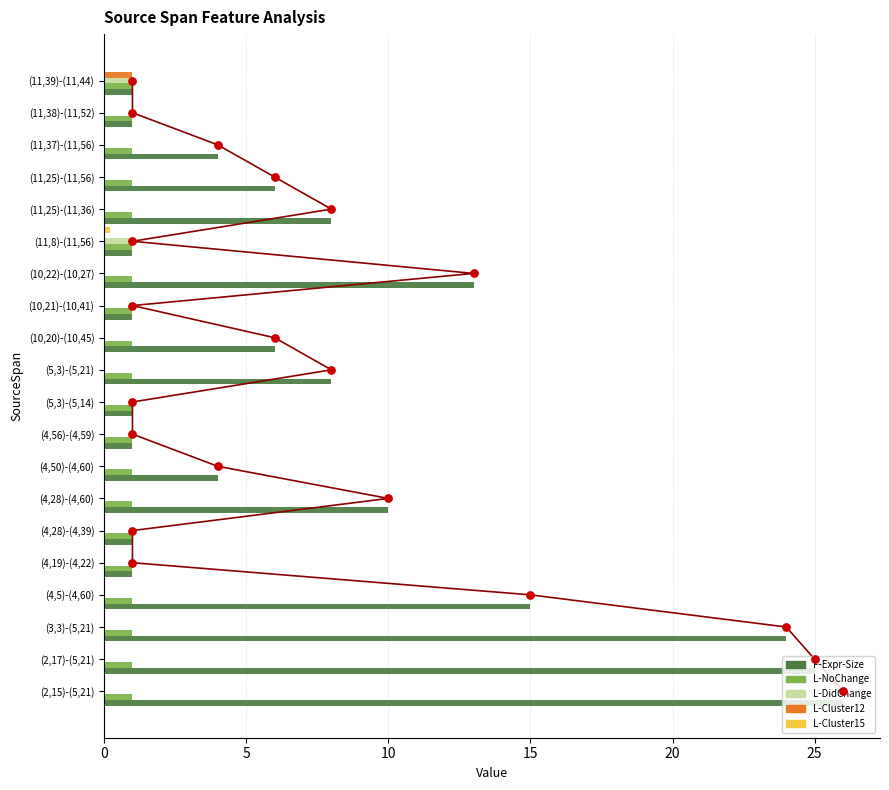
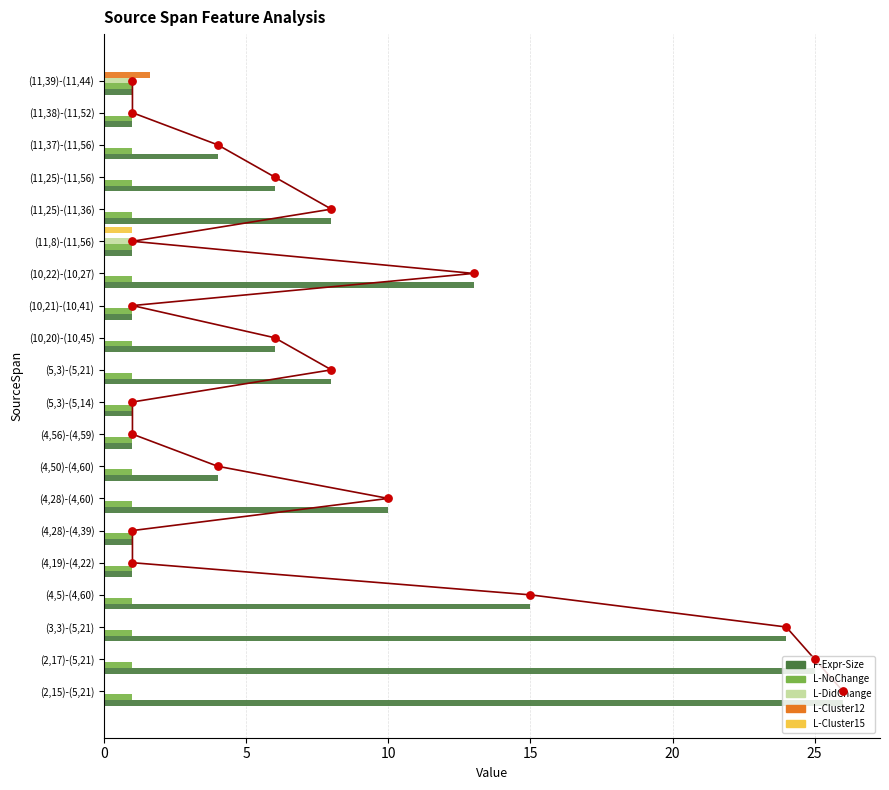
  {
    "F-Expr-Size": {
      "(11,39)-(11,44)": 1.0,
      "(11,38)-(11,52)": 1.0,
      "(11,37)-(11,56)": 4.0,
      "(11,25)-(11,56)": 6.0,
      "(11,25)-(11,36)": 8.0,
      "(11,8)-(11,56)": 1.0,
      "(10,22)-(10,27)": 13.0,
      "(10,21)-(10,41)": 1.0,
      "(10,20)-(10,45)": 6.0,
      "(5,3)-(5,21)": 8.0,
      "(5,3)-(5,14)": 1.0,
      "(4,56)-(4,59)": 1.0,
      "(4,50)-(4,60)": 4.0,
      "(4,28)-(4,60)": 10.0,
      "(4,28)-(4,39)": 1.0,
      "(4,19)-(4,22)": 1.0,
      "(4,5)-(4,60)": 15.0,
      "(3,3)-(5,21)": 24.0
    },
    "L-NoChange": {
      "(11,39)-(11,44)": 1.0,
      "(11,38)-(11,52)": 1.0,
      "(11,37)-(11,56)": 1.0,
      "(11,25)-(11,56)": 1.0,
      "(11,25)-(11,36)": 1.0,
      "(11,8)-(11,56)": 1.0,
      "(10,22)-(10,27)": 1.0,
      "(10,21)-(10,41)": 1.0,
      "(10,20)-(10,45)": 1.0,
      "(5,3)-(5,21)": 1.0,
      "(5,3)-(5,14)": 1.0,
      "(4,56)-(4,59)": 1.0,
      "(4,50)-(4,60)": 1.0,
      "(4,28)-(4,60)": 1.0,
      "(4,28)-(4,39)": 1.0,
      "(4,19)-(4,22)": 1.0,
      "(4,5)-(4,60)": 1.0,
      "(3,3)-(5,21)": 1.0,
      "(2,17)-(5,21)": 1.0,
      "(2,15)-(5,21)": 1.0
    },
    "L-DidChange": {
      "(11,39)-(11,44)": 1.0,
      "(11,38)-(11,52)": 0.0,
      "(11,37)-(11,56)": 0.0,
      "(11,25)-(11,56)": 0.0,
      "(11,25)-(11,36)": 0.0,
      "(11,8)-(11,56)": 1.0,
      "(10,22)-(10,27)": 0.0,
      "(10,21)-(10,41)": 0.0,
      "(10,20)-(10,45)": 0.0,
      "(5,3)-(5,21)": 0.0,
      "(5,3)-(5,14)": 0.0,
      "(4,56)-(4,59)": 0.0,
      "(4,50)-(4,60)": 0.0,
      "(4,28)-(4,60)": 0.0,
      "(4,28)-(4,39)": 0.0,
      "(4,19)-(4,22)": 0.0,
      "(4,5)-(4,60)": 0.0,
      "(3,3)-(5,21)": 0.0,
      "(2,17)-(5,21)": 0.0,
      "(2,15)-(5,21)": 0.0
    },
    "L-Cluster12": {
-     "(11,39)-(11,44)": 1.0,
+     "(11,39)-(11,44)": 1.6,
      "(11,38)-(11,52)": 0.0,
      "(11,37)-(11,56)": 0.0,
      "(11,25)-(11,56)": 0.0,
      "(11,25)-(11,36)": 0.0,
      "(11,8)-(11,56)": 0.0,
      "(10,22)-(10,27)": 0.0,
      "(10,21)-(10,41)": 0.0,
      "(10,20)-(10,45)": 0.0,
      "(5,3)-(5,21)": 0.0,
      "(5,3)-(5,14)": 0.0,
      "(4,56)-(4,59)": 0.0,
      "(4,50)-(4,60)": 0.0,
      "(4,28)-(4,60)": 0.0,
      "(4,28)-(4,39)": 0.0,
      "(4,19)-(4,22)": 0.0,
      "(4,5)-(4,60)": 0.0,
      "(3,3)-(5,21)": 0.0,
      "(2,17)-(5,21)": 0.0,
      "(2,15)-(5,21)": 0.0
    },
    "L-Cluster15": {
      "(11,39)-(11,44)": 0.0,
      "(11,38)-(11,52)": 0.0,
      "(11,37)-(11,56)": 0.0,
      "(11,25)-(11,56)": 0.0,
      "(11,25)-(11,36)": 0.0,
-     "(11,8)-(11,56)": 0.2,
+     "(11,8)-(11,56)": 1.0,
      "(10,22)-(10,27)": 0.0,
      "(10,21)-(10,41)": 0.0,
      "(10,20)-(10,45)": 0.0,
      "(5,3)-(5,21)": 0.0,
      "(5,3)-(5,14)": 0.0,
      "(4,56)-(4,59)": 0.0,
      "(4,50)-(4,60)": 0.0,
      "(4,28)-(4,60)": 0.0,
      "(4,28)-(4,39)": 0.0,
      "(4,19)-(4,22)": 0.0,
      "(4,5)-(4,60)": 0.0,
      "(3,3)-(5,21)": 0.0,
      "(2,17)-(5,21)": 0.0,
      "(2,15)-(5,21)": 0.0
    }
  }
